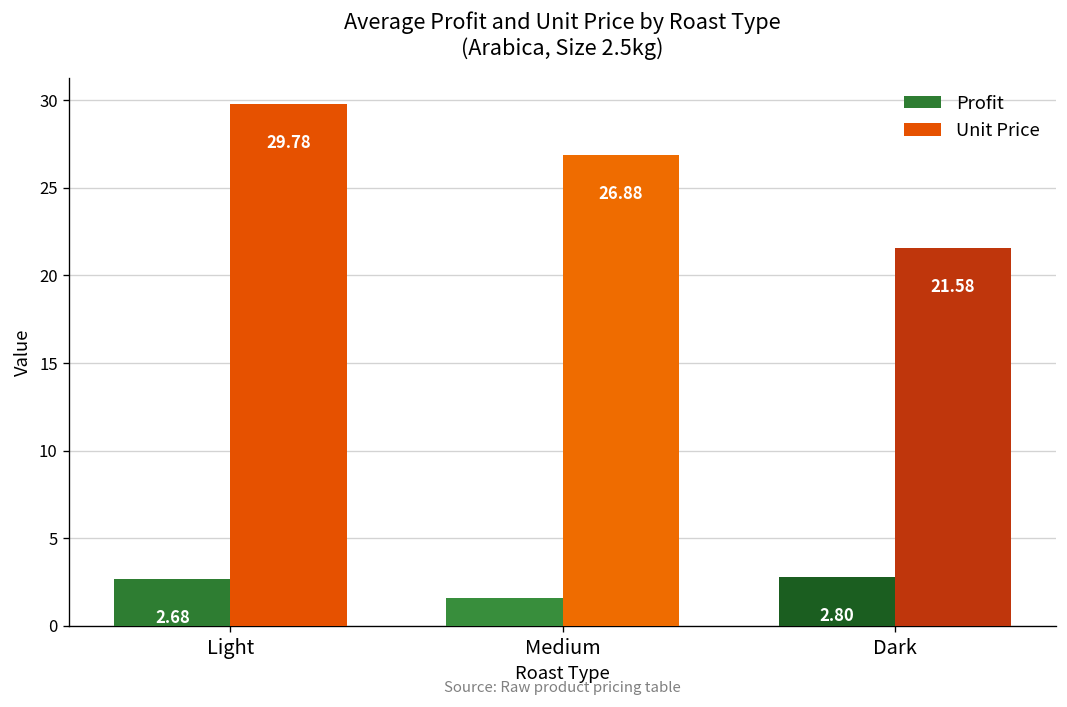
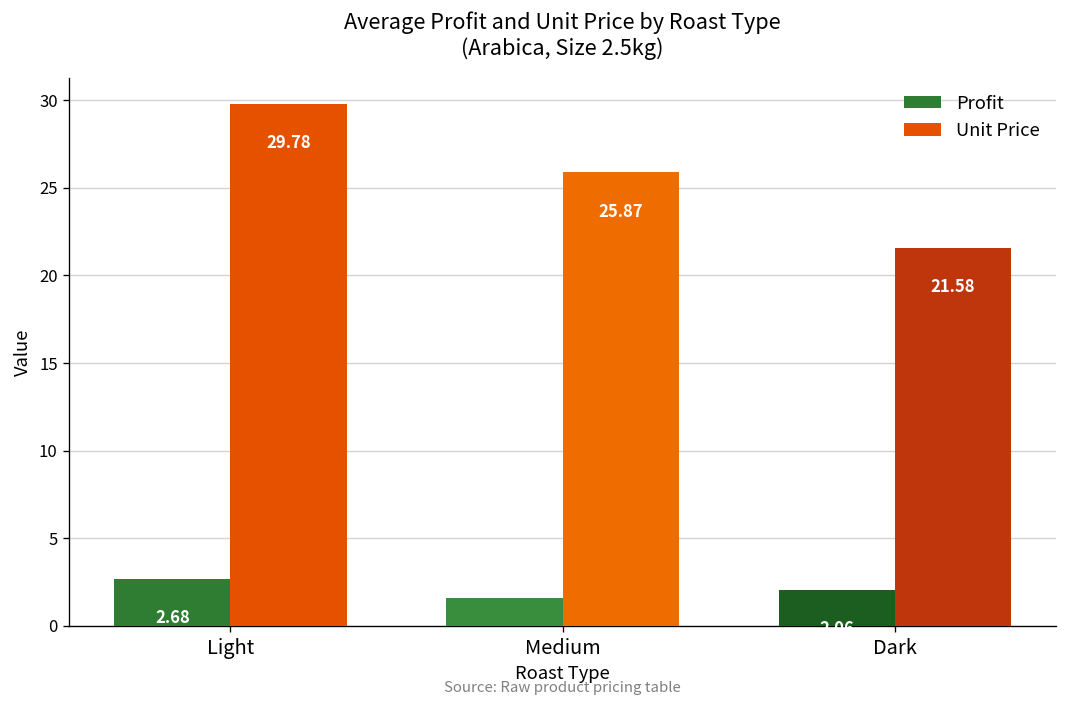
  {
    "Profit": {
      "Medium": 1.6,
-     "Dark": 2.8
+     "Dark": 2.1
    },
    "Unit Price": {
      "Light": 29.78,
-     "Medium": 26.88,
+     "Medium": 25.87,
      "Dark": 21.58
    }
  }
